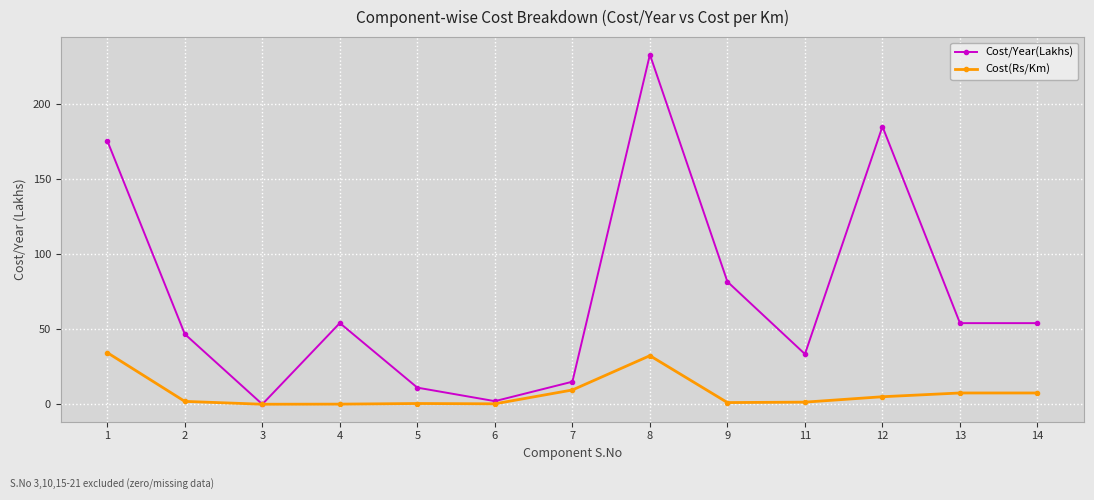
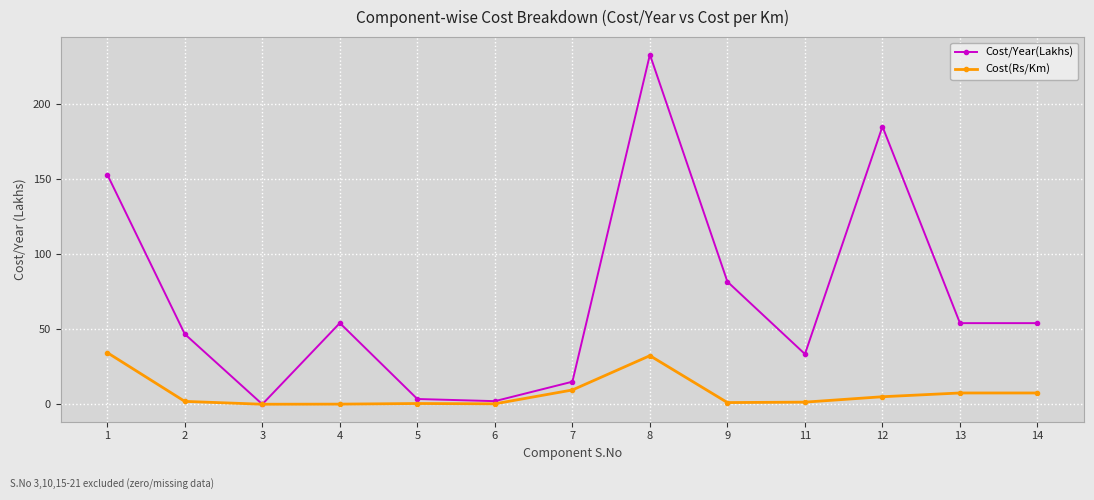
  {
    "Cost/Year(Lakhs)": {
-     "1": 175,
+     "1": 153,
      "2": 47,
      "4": 54,
-     "5": 11,
+     "5": 3,
      "6": 2,
      "7": 15,
      "8": 233,
      "9": 82,
      "11": 33,
      "12": 185,
      "13": 54,
      "14": 54
    },
    "Cost(Rs/Km)": {
      "1": 34,
      "2": 2,
      "4": 0,
      "5": 0,
      "6": 0,
      "7": 9,
      "8": 32,
      "9": 1,
      "11": 1,
      "12": 5,
      "13": 8,
      "14": 8
    }
  }
